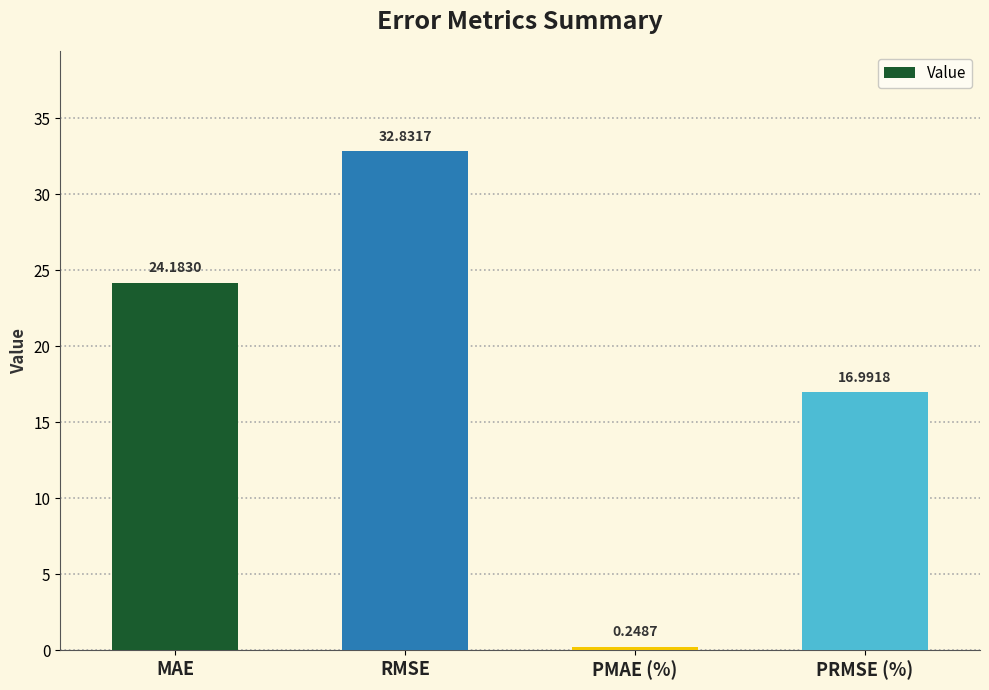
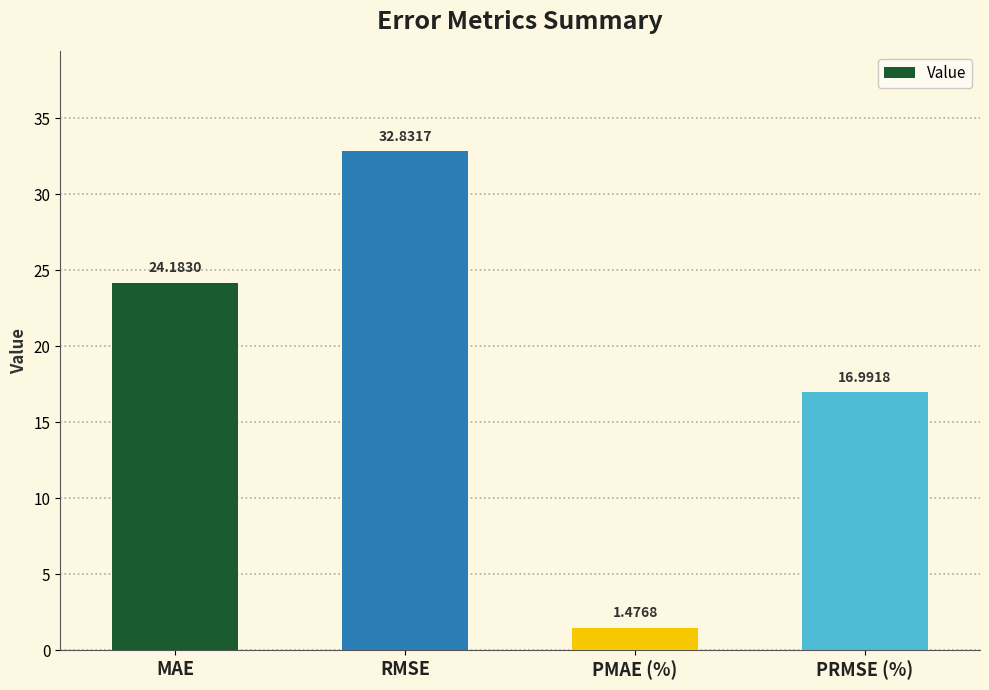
  {
    "MAE": 24.1830,
    "RMSE": 32.8317,
-   "PMAE (%)": 0.2487,
+   "PMAE (%)": 1.4768,
    "PRMSE (%)": 16.9918
  }
